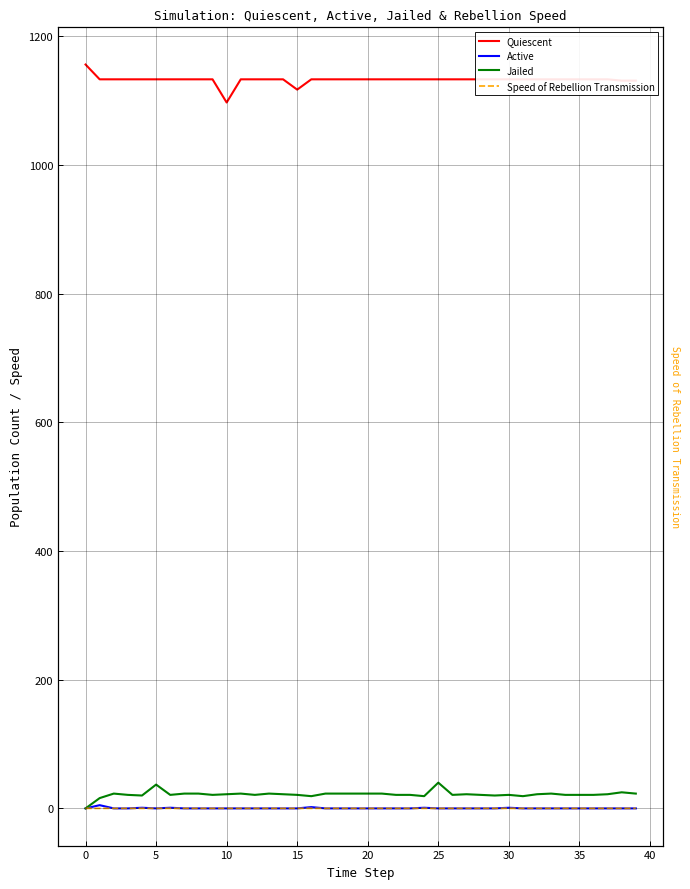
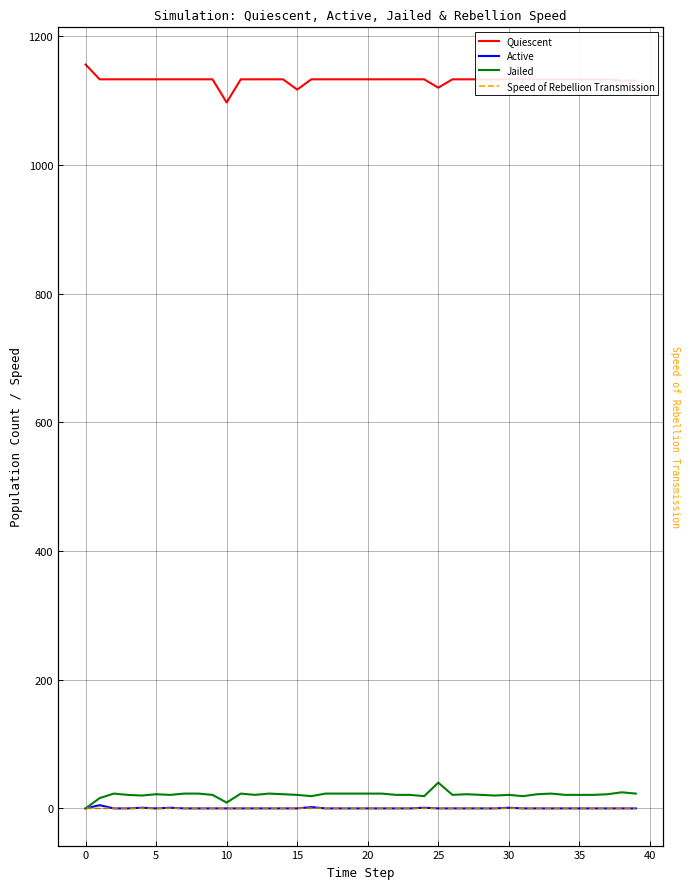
  {
    "Quiescent": {
      "0": 1160,
      "5": 1130,
      "10": 1100,
      "15": 1120,
      "20": 1130,
-     "25": 1130
+     "25": 1120
    },
    "Jailed": {
-     "5": 40,
-     "10": 20,
+     "5": 20,
+     "10": 10,
      "15": 20,
      "20": 20,
      "25": 40,
      "30": 20,
      "35": 20
    }
  }
